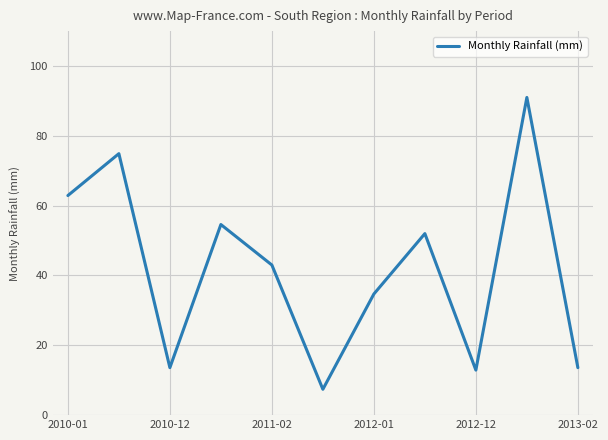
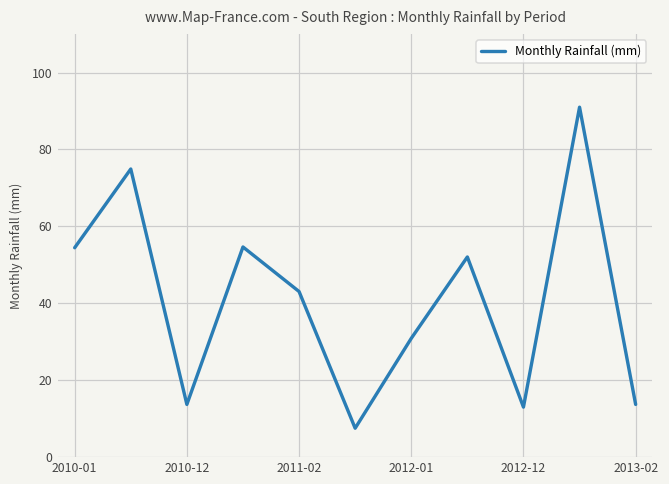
  {
-   "2010-01": 63,
+   "2010-01": 54,
    "2010-12": 14,
    "2011-02": 43,
-   "2012-01": 35,
+   "2012-01": 31,
    "2012-12": 13,
    "2013-02": 14
  }
